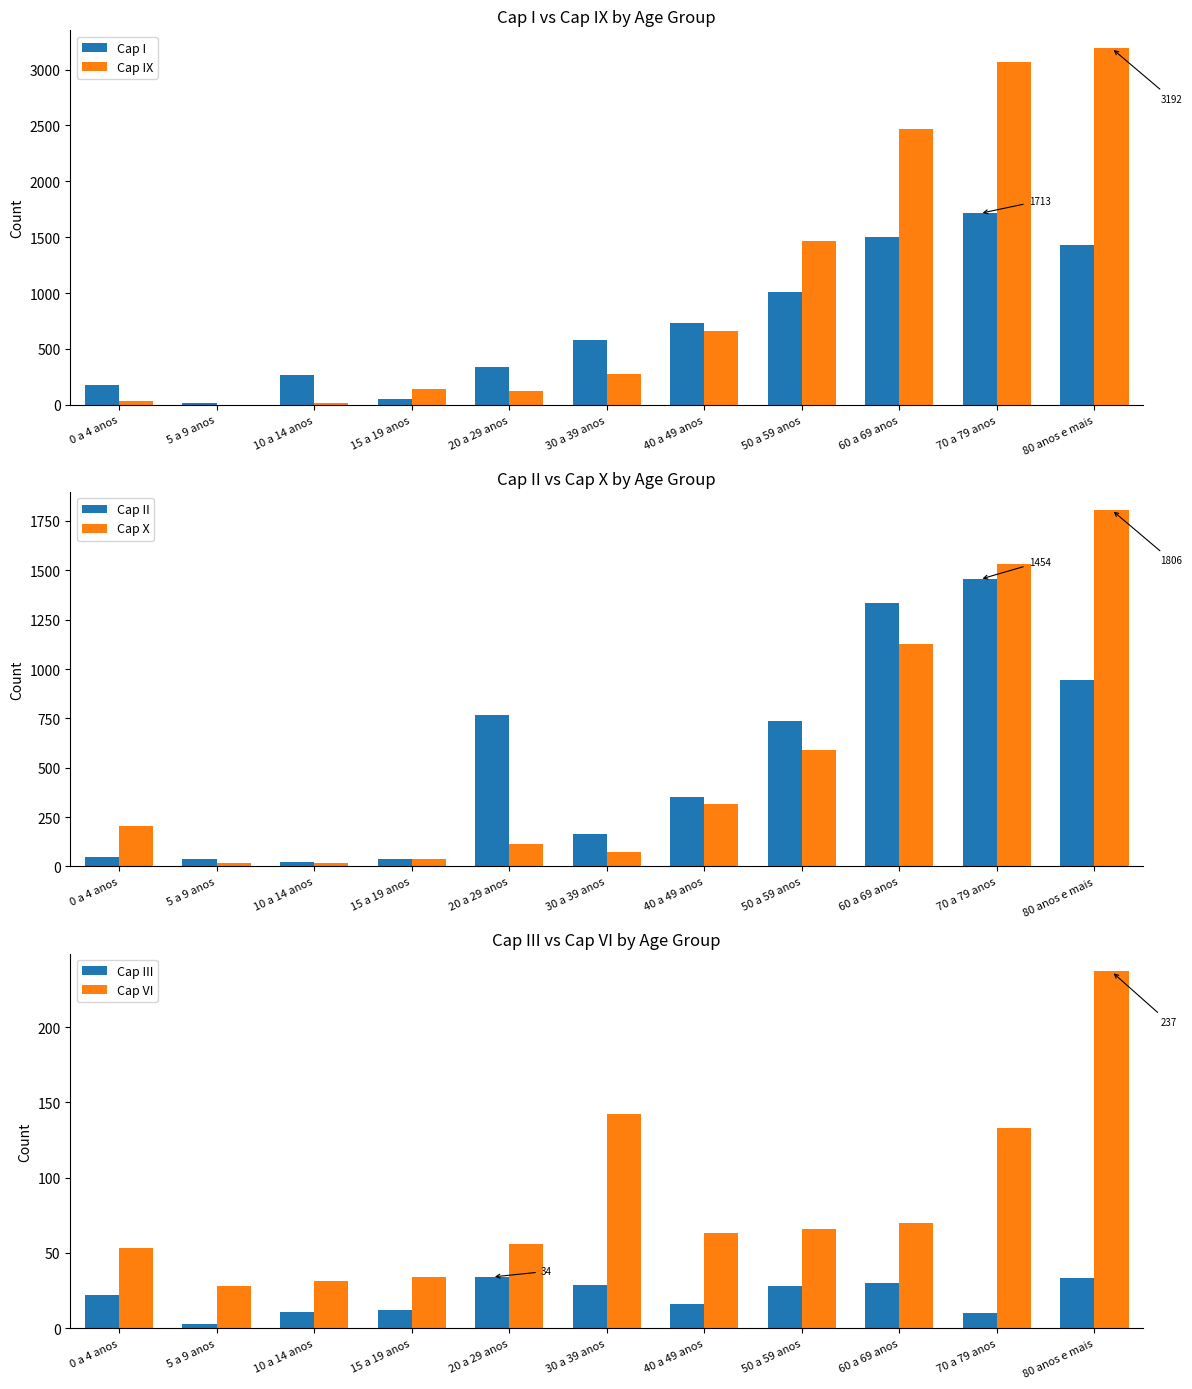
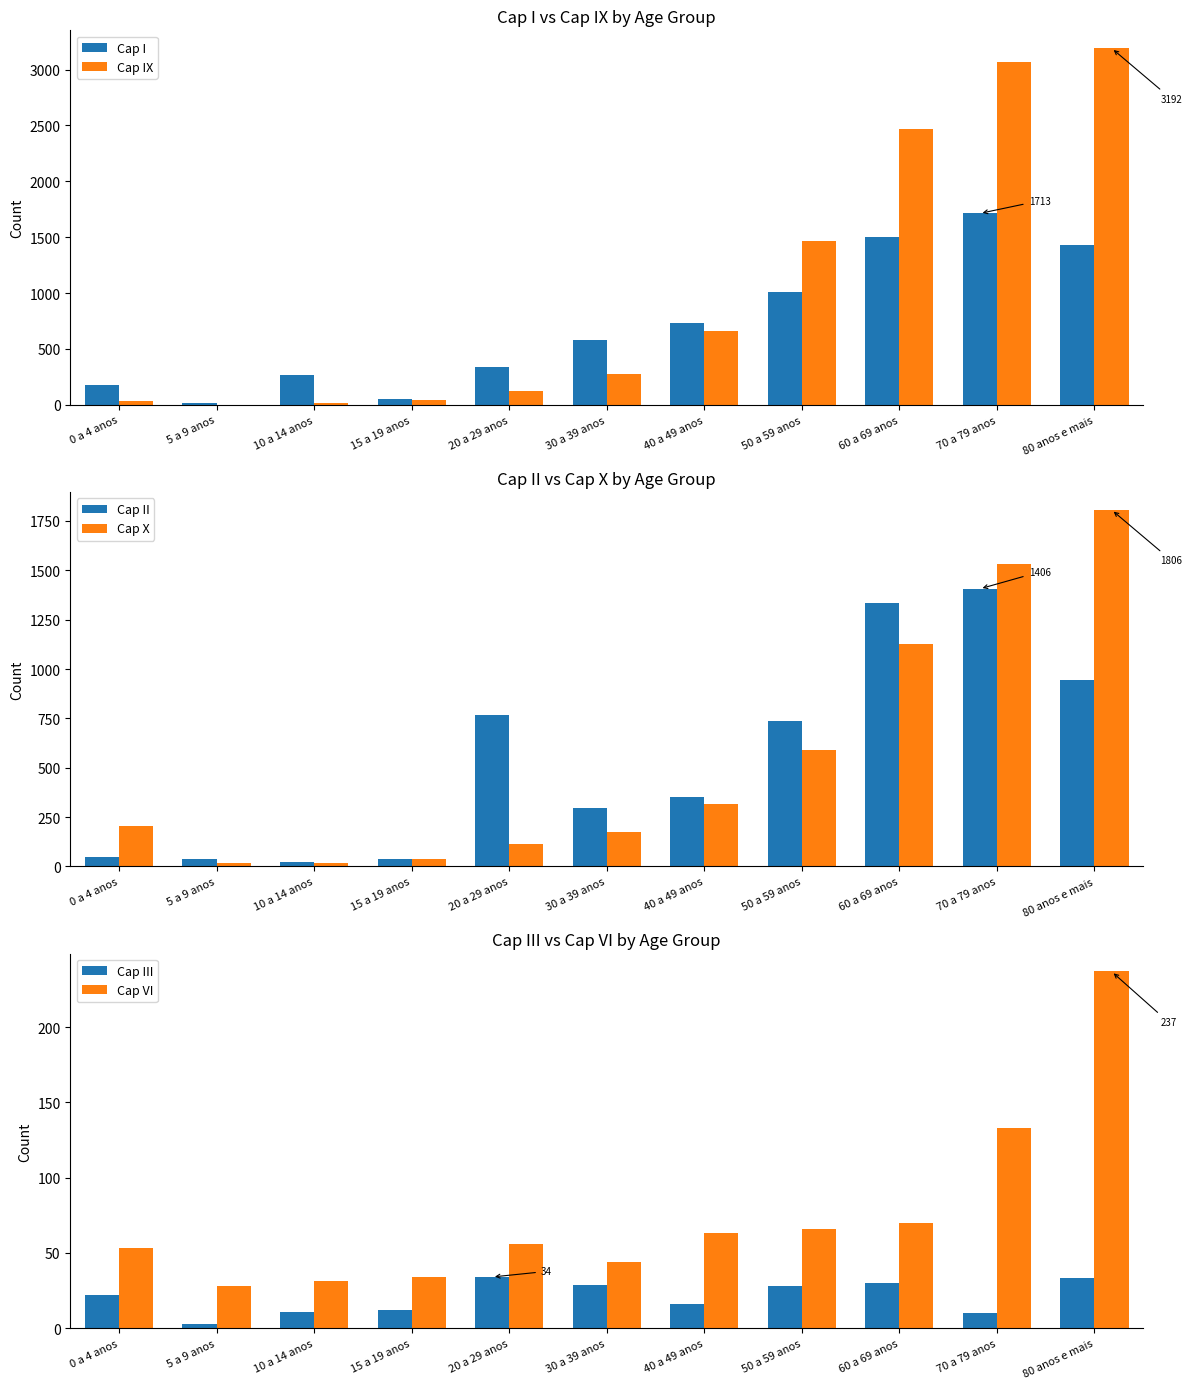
  {
    "Cap I vs Cap IX by Age Group": {
      "Cap I": {
        "70 a 79 anos": 1713
      },
      "Cap IX": {
        "0 a 4 anos": 40,
-       "15 a 19 anos": 140,
+       "15 a 19 anos": 40,
        "20 a 29 anos": 130,
        "30 a 39 anos": 280,
        "40 a 49 anos": 670,
        "50 a 59 anos": 1470,
        "60 a 69 anos": 2470
      }
    },
    "Cap II vs Cap X by Age Group": {
      "Cap II": {
-       "30 a 39 anos": 170,
-       "70 a 79 anos": 1454
+       "30 a 39 anos": 300,
+       "70 a 79 anos": 1406
      },
      "Cap X": {
        "0 a 4 anos": 200,
        "5 a 9 anos": 20,
        "10 a 14 anos": 20,
        "15 a 19 anos": 40,
        "20 a 29 anos": 120,
-       "30 a 39 anos": 70,
+       "30 a 39 anos": 180,
        "40 a 49 anos": 320,
        "50 a 59 anos": 590,
        "60 a 69 anos": 1130
      }
    },
    "Cap III vs Cap VI by Age Group": {
      "Cap III": {
        "20 a 29 anos": 34
      },
      "Cap VI": {
        "0 a 4 anos": 53,
        "5 a 9 anos": 28,
        "10 a 14 anos": 31,
        "15 a 19 anos": 34,
-       "30 a 39 anos": 142,
+       "30 a 39 anos": 44,
        "40 a 49 anos": 63,
        "50 a 59 anos": 66,
        "60 a 69 anos": 70,
        "70 a 79 anos": 133
      }
    }
  }
